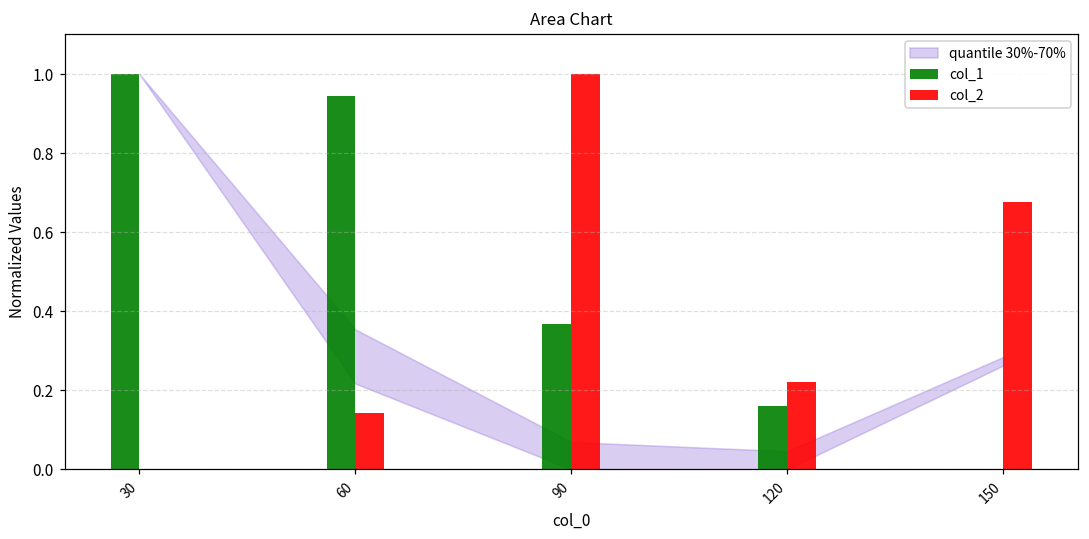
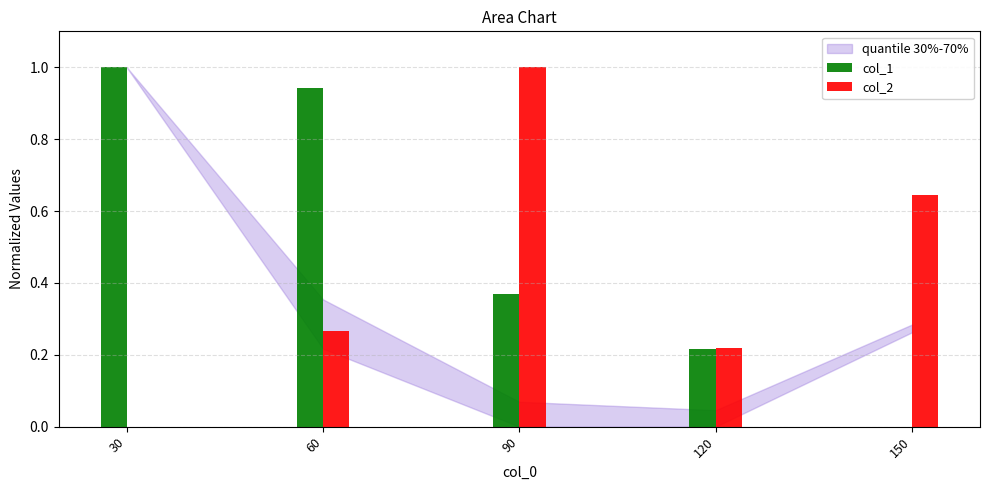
  {
    "col_1": {
      "30": 1.00,
      "60": 0.94,
      "90": 0.37,
-     "120": 0.16,
+     "120": 0.22,
      "150": 0.00
    },
    "quantile 30%-70%": {
      "30": 0.00,
      "90": 0.07,
      "120": 0.05
    },
    "col_2": {
      "30": 0.00,
-     "60": 0.14,
+     "60": 0.27,
      "90": 1.00,
      "120": 0.22,
-     "150": 0.68
+     "150": 0.64
    }
  }
